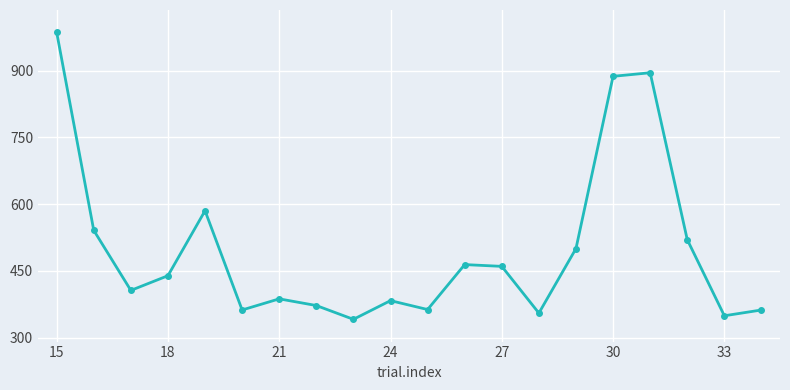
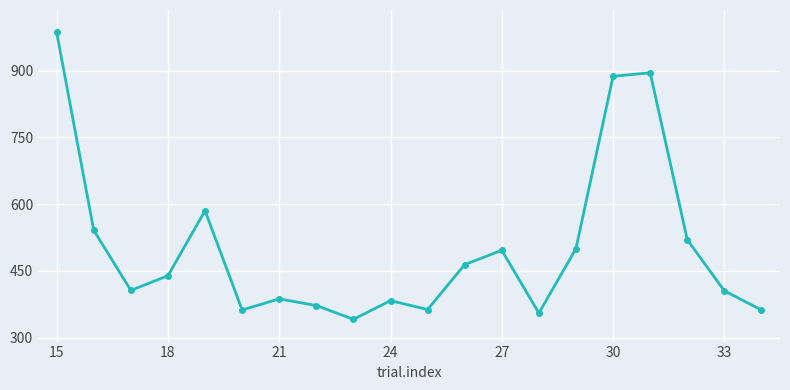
  {
    "15": 990,
    "18": 440,
    "21": 390,
    "24": 380,
-   "27": 460,
+   "27": 500,
    "30": 890,
-   "33": 350
+   "33": 410
  }
